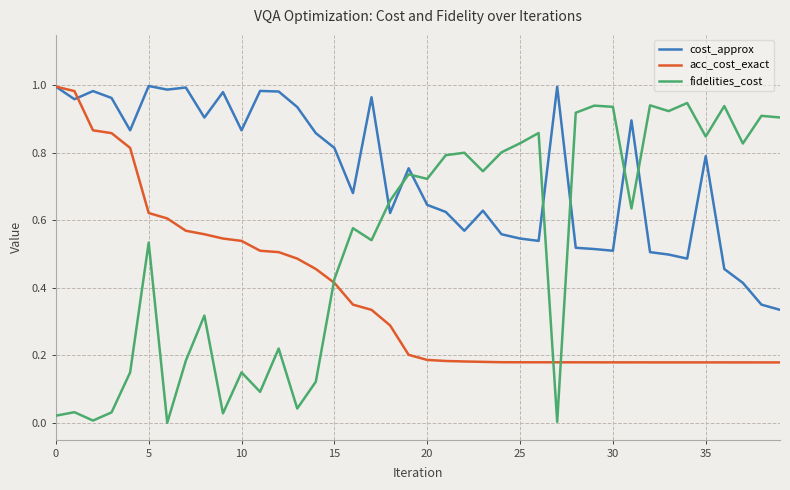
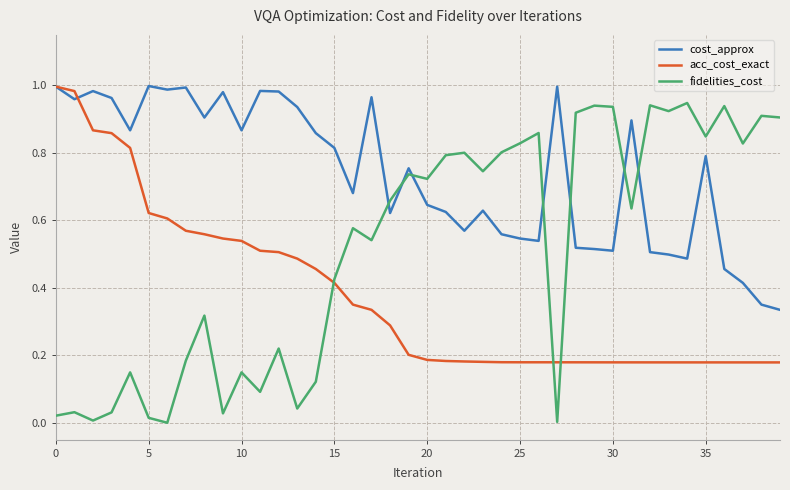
  {
    "cost_approx": {
      "5": 1.00,
      "10": 0.87,
      "15": 0.81,
      "20": 0.65,
      "25": 0.55,
      "30": 0.51,
      "35": 0.79
    },
    "acc_cost_exact": {
      "5": 0.62,
      "10": 0.54,
      "15": 0.41,
      "20": 0.19,
      "25": 0.18,
      "30": 0.18,
      "35": 0.18
    },
    "fidelities_cost": {
      "0": 0.02,
-     "5": 0.53,
+     "5": 0.01,
      "10": 0.15,
      "15": 0.43,
      "20": 0.72,
      "25": 0.83,
      "30": 0.94,
      "35": 0.85
    }
  }
